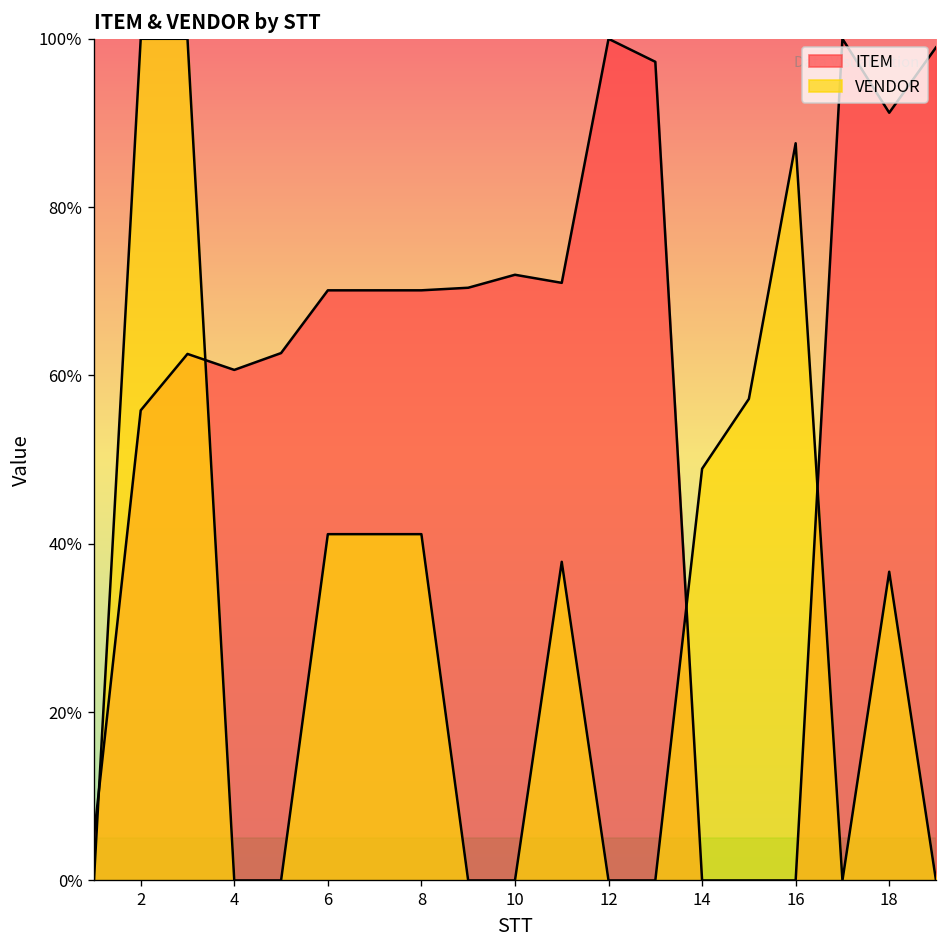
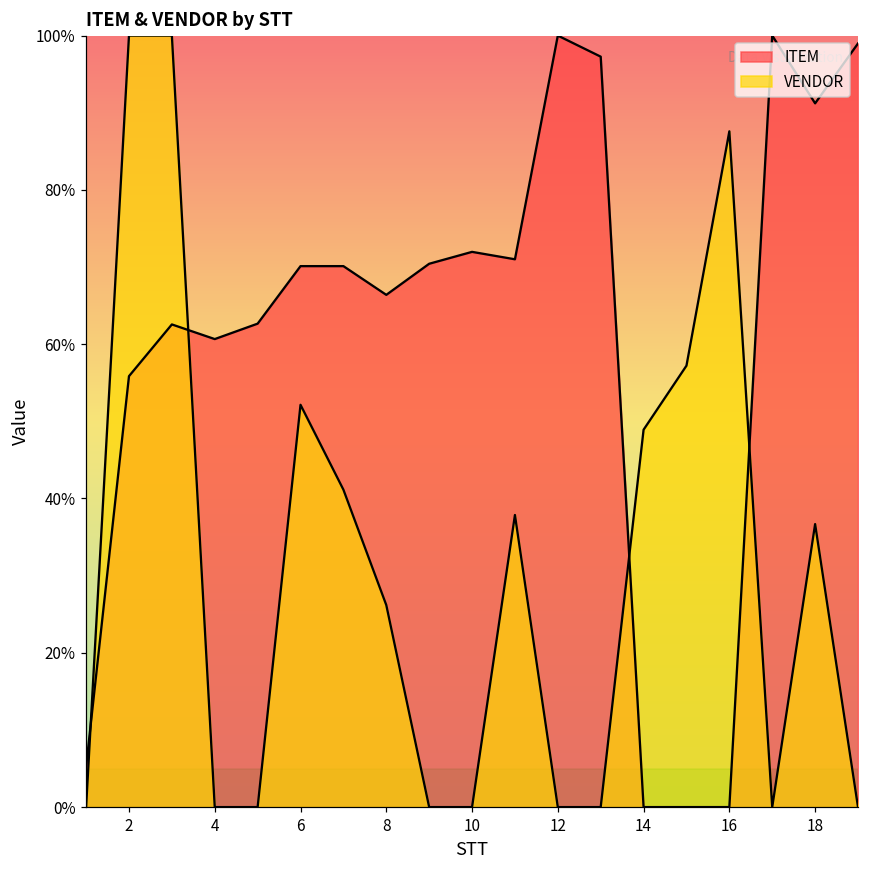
  {
    "ITEM": {
      "2": "56%",
      "4": "61%",
      "6": "70%",
-     "8": "70%",
+     "8": "66%",
      "10": "72%",
      "12": "100%",
      "14": "0%",
      "16": "0%",
      "18": "91%"
    },
    "VENDOR": {
      "2": "100%",
      "4": "0%",
-     "6": "41%",
-     "8": "41%",
+     "6": "52%",
+     "8": "26%",
      "10": "0%",
      "12": "0%",
      "14": "49%",
      "16": "88%",
      "18": "37%"
    }
  }
